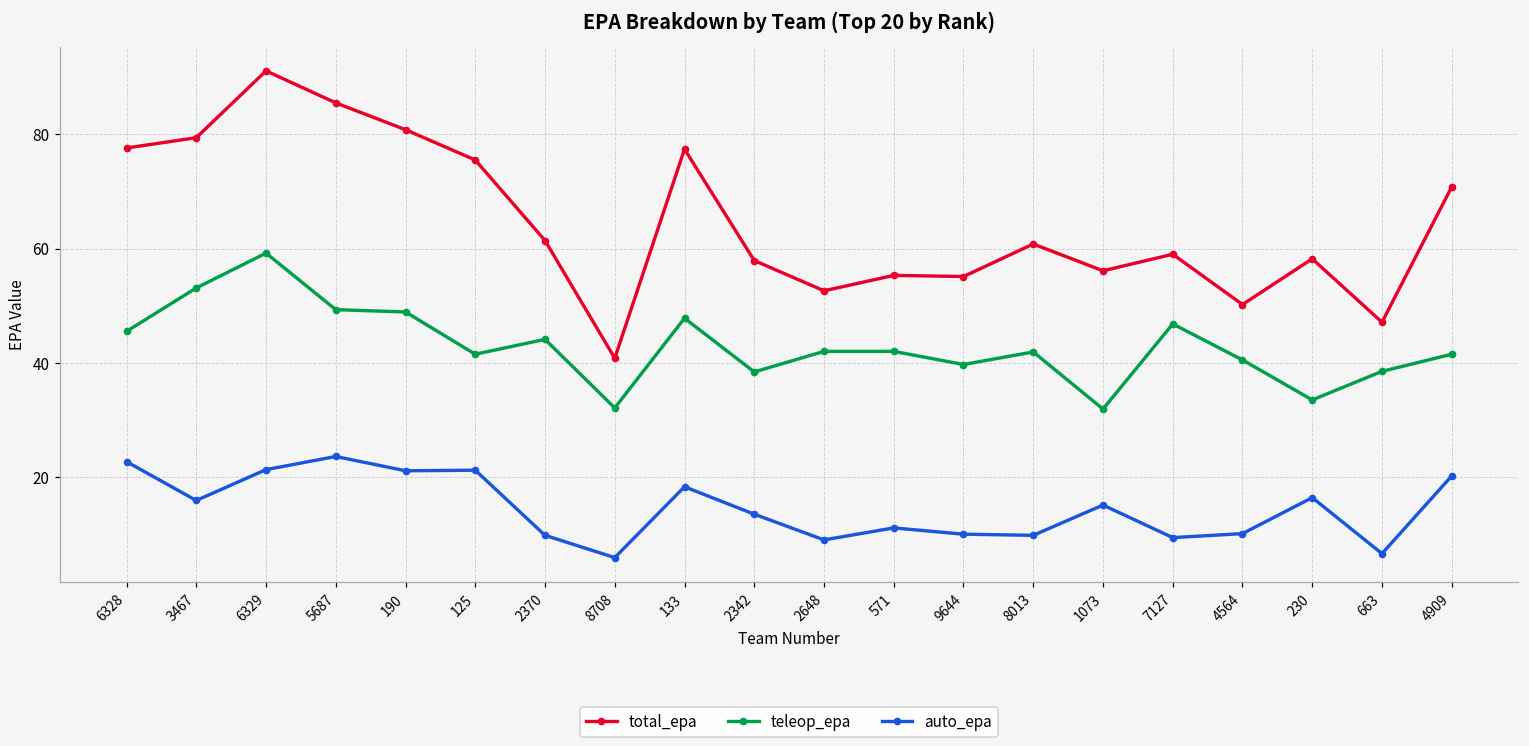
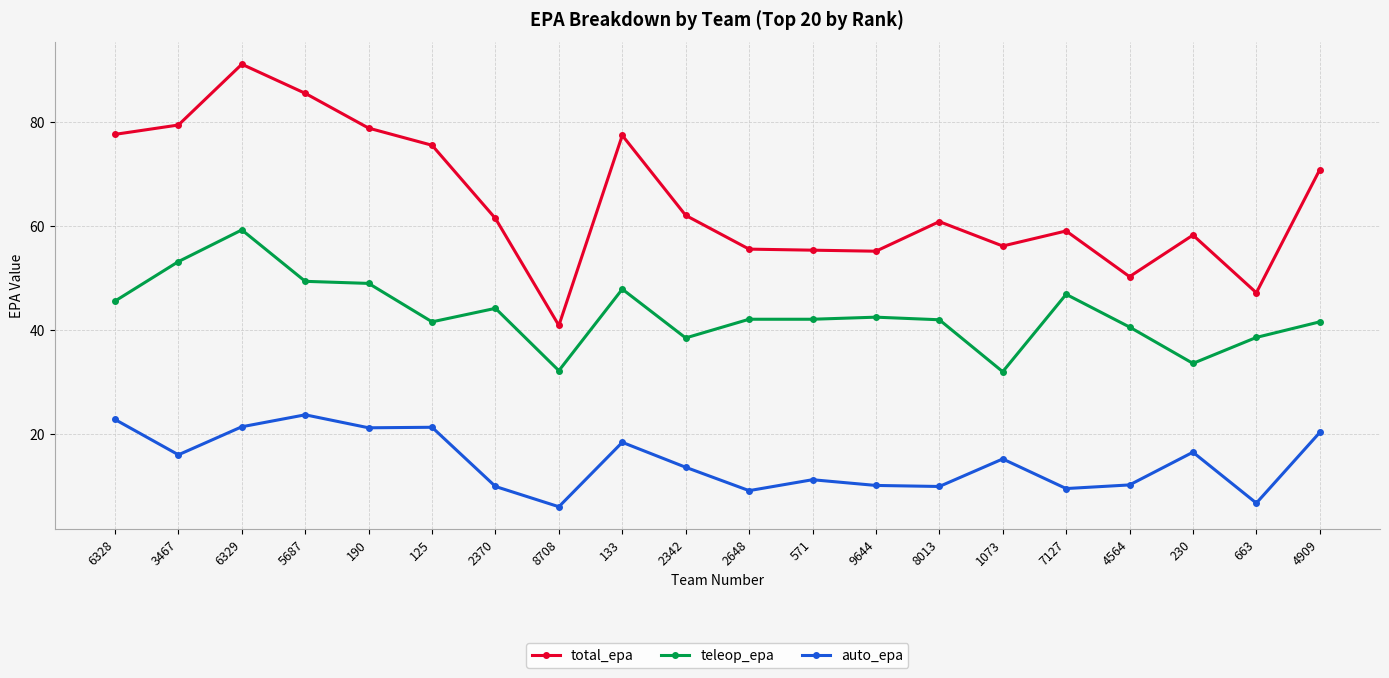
  {
    "total_epa": {
      "6328": 78,
      "3467": 79,
      "6329": 91,
      "5687": 86,
-     "190": 81,
+     "190": 79,
      "125": 76,
      "2370": 61,
      "8708": 41,
      "133": 77,
-     "2342": 58,
-     "2648": 53,
+     "2342": 62,
+     "2648": 56,
      "571": 55,
      "9644": 55,
      "8013": 61,
      "1073": 56,
      "7127": 59,
      "4564": 50,
      "230": 58,
      "663": 47,
      "4909": 71
    },
    "teleop_epa": {
      "6328": 46,
      "3467": 53,
      "6329": 59,
      "5687": 49,
      "190": 49,
      "125": 42,
      "2370": 44,
      "8708": 32,
      "133": 48,
      "2342": 38,
      "2648": 42,
      "571": 42,
-     "9644": 40,
+     "9644": 42,
      "8013": 42,
      "1073": 32,
      "7127": 47,
      "4564": 41,
      "230": 34,
      "663": 39,
      "4909": 42
    },
    "auto_epa": {
      "6328": 23,
      "3467": 16,
      "6329": 21,
      "5687": 24,
      "190": 21,
      "125": 21,
      "2370": 10,
      "8708": 6,
      "133": 18,
      "2342": 14,
      "2648": 9,
      "571": 11,
      "9644": 10,
      "8013": 10,
      "1073": 15,
      "7127": 9,
      "4564": 10,
      "230": 16,
      "663": 7,
      "4909": 20
    }
  }
